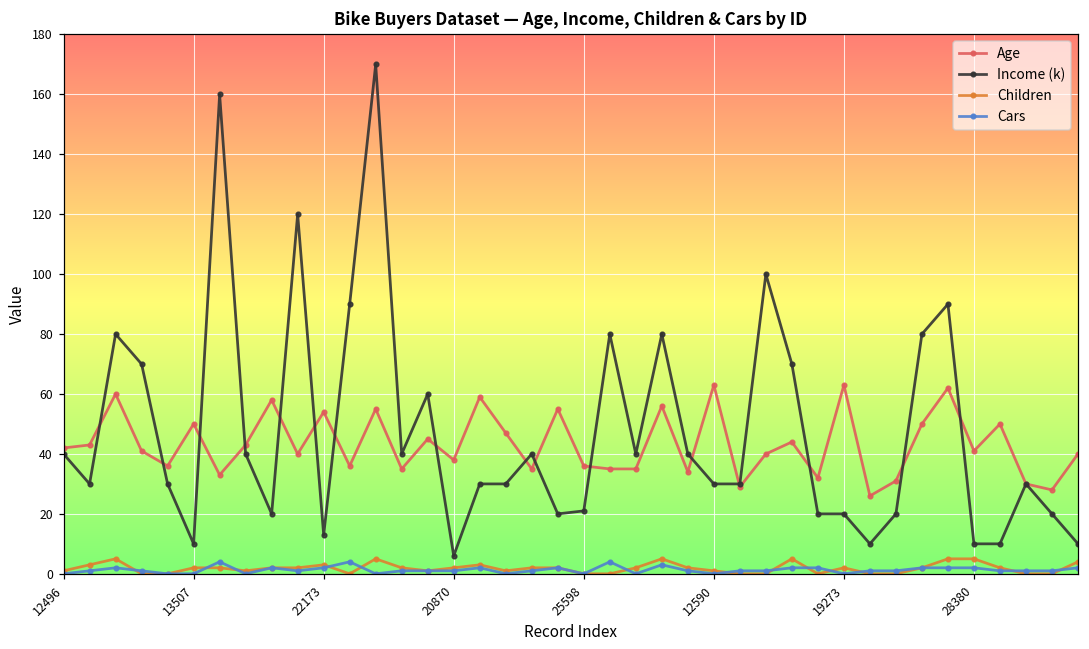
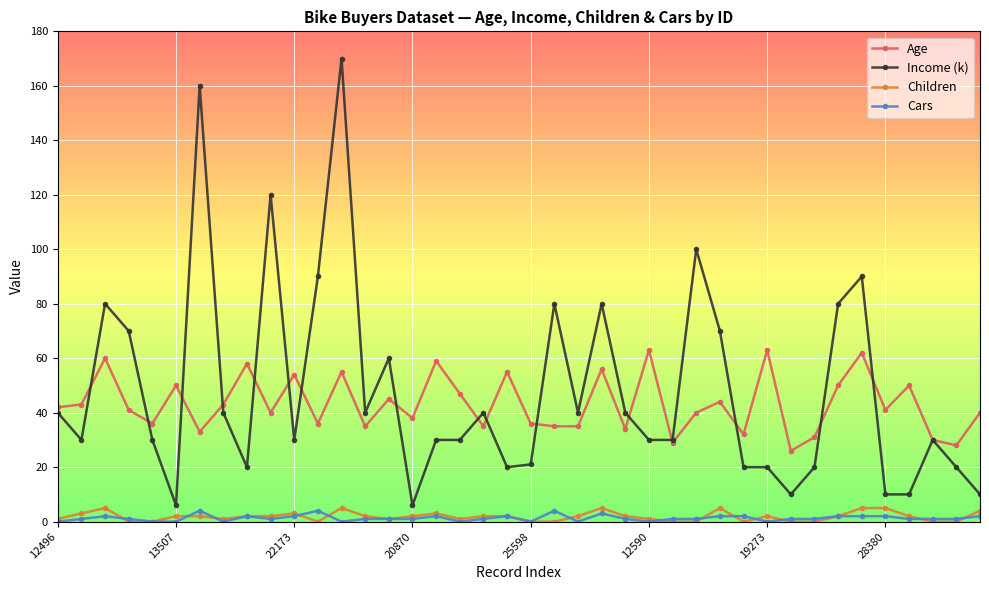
  {
    "Income (k)": {
      "12496": 40,
-     "13507": 10,
-     "22173": 13,
+     "13507": 6,
+     "22173": 30,
      "20870": 6,
      "25598": 21,
      "12590": 30,
      "19273": 20,
      "28380": 10
    },
    "Cars": {
      "12496": 0,
      "13507": 0,
      "22173": 2,
      "20870": 1,
      "12590": 0,
      "19273": 0,
      "28380": 2
    }
  }
